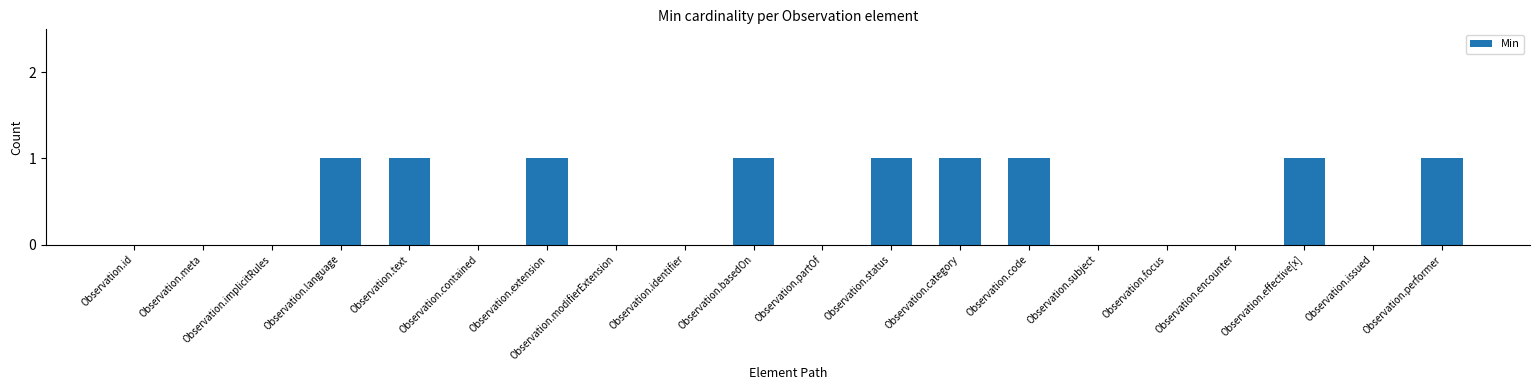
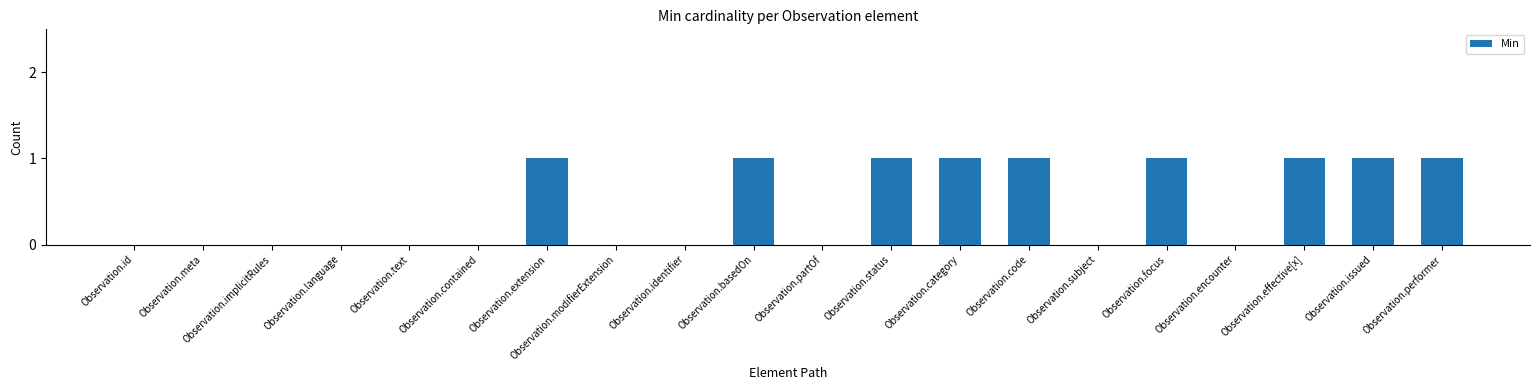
  {
    "Observation.id": 0,
    "Observation.meta": 0,
    "Observation.implicitRules": 0,
-   "Observation.language": 1,
-   "Observation.text": 1,
+   "Observation.language": 0,
+   "Observation.text": 0,
    "Observation.contained": 0,
    "Observation.extension": 1,
    "Observation.modifierExtension": 0,
    "Observation.identifier": 0,
    "Observation.basedOn": 1,
    "Observation.partOf": 0,
    "Observation.status": 1,
    "Observation.category": 1,
    "Observation.code": 1,
    "Observation.subject": 0,
-   "Observation.focus": 0,
+   "Observation.focus": 1,
    "Observation.encounter": 0,
    "Observation.effective[x]": 1,
-   "Observation.issued": 0,
+   "Observation.issued": 1,
    "Observation.performer": 1
  }
